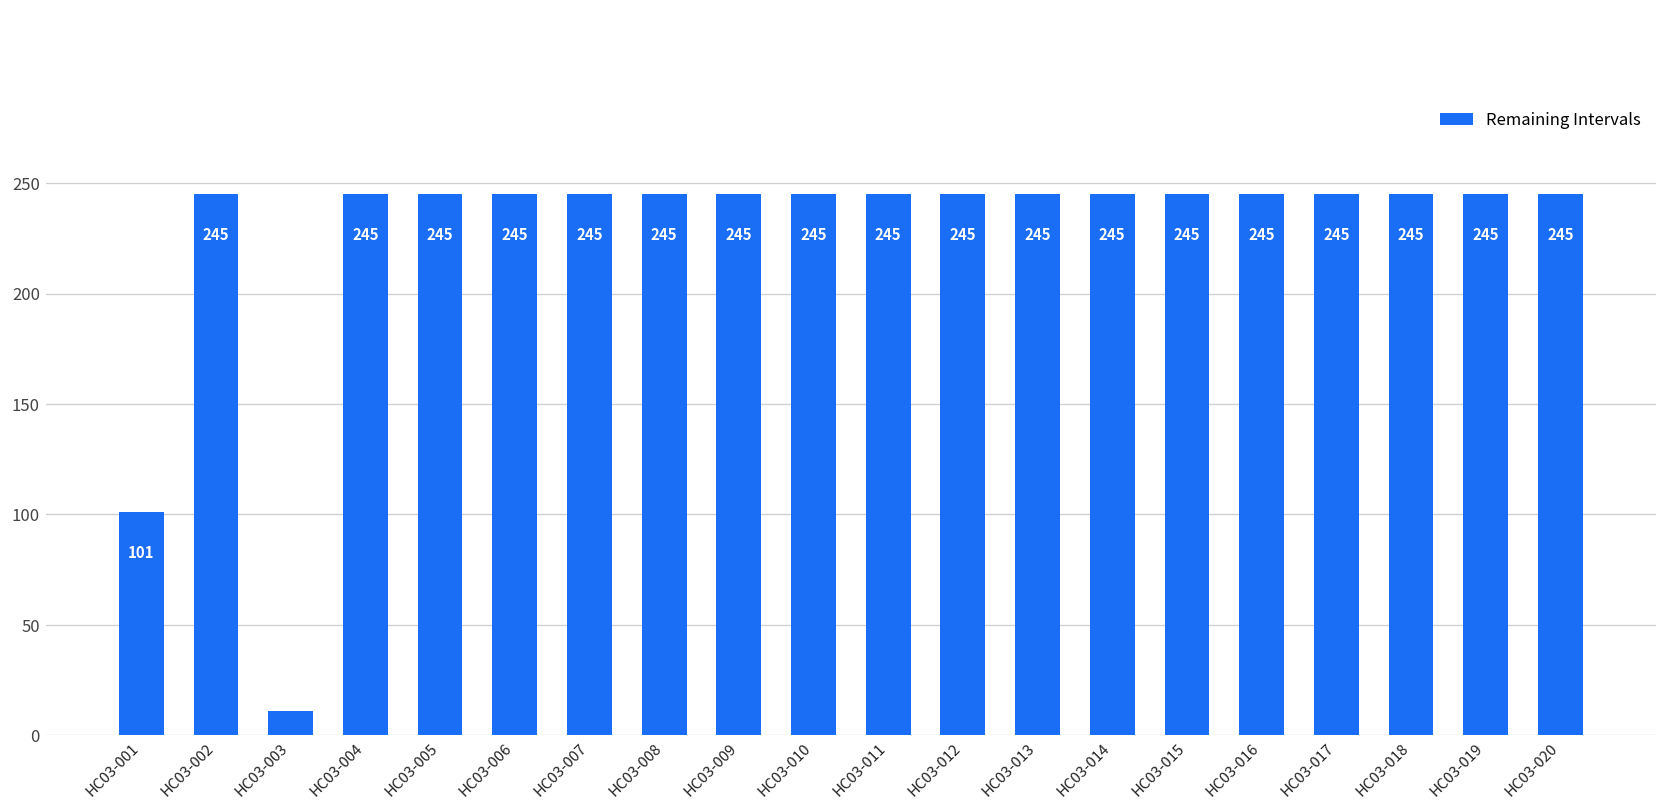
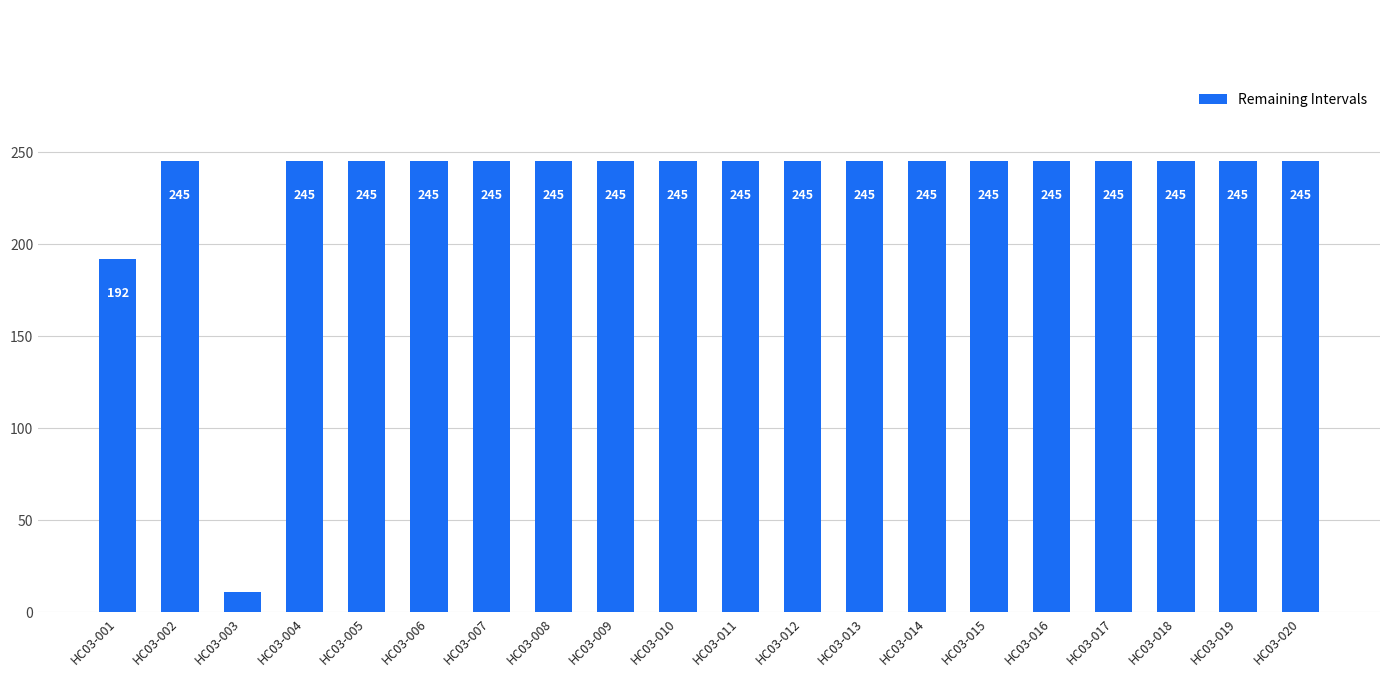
  {
-   "HC03-001": 101,
+   "HC03-001": 192,
    "HC03-002": 245,
    "HC03-004": 245,
    "HC03-005": 245,
    "HC03-006": 245,
    "HC03-007": 245,
    "HC03-008": 245,
    "HC03-009": 245,
    "HC03-010": 245,
    "HC03-011": 245,
    "HC03-012": 245,
    "HC03-013": 245,
    "HC03-014": 245,
    "HC03-015": 245,
    "HC03-016": 245,
    "HC03-017": 245,
    "HC03-018": 245,
    "HC03-019": 245,
    "HC03-020": 245
  }
